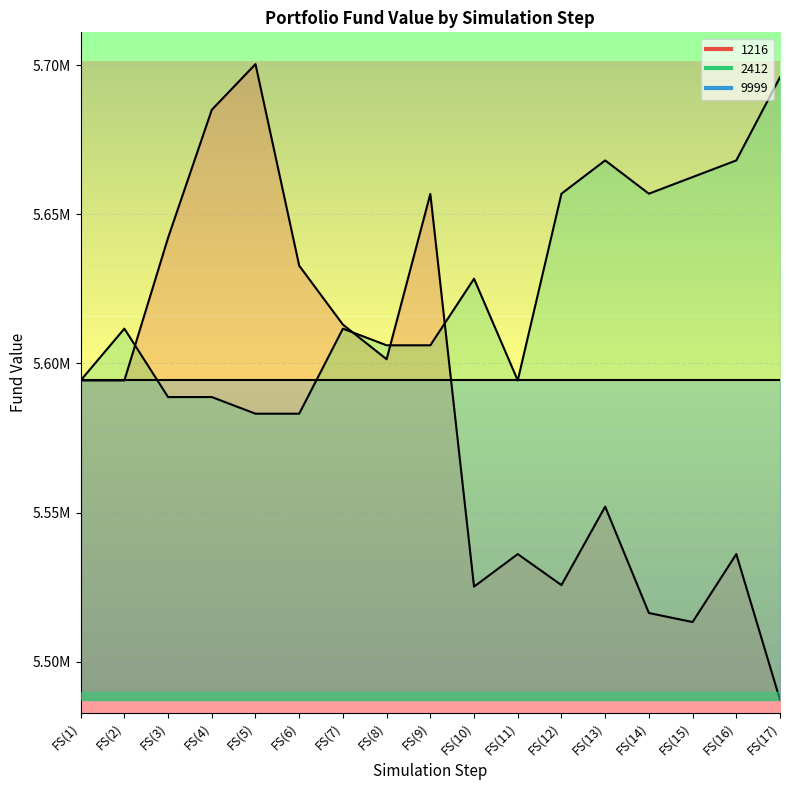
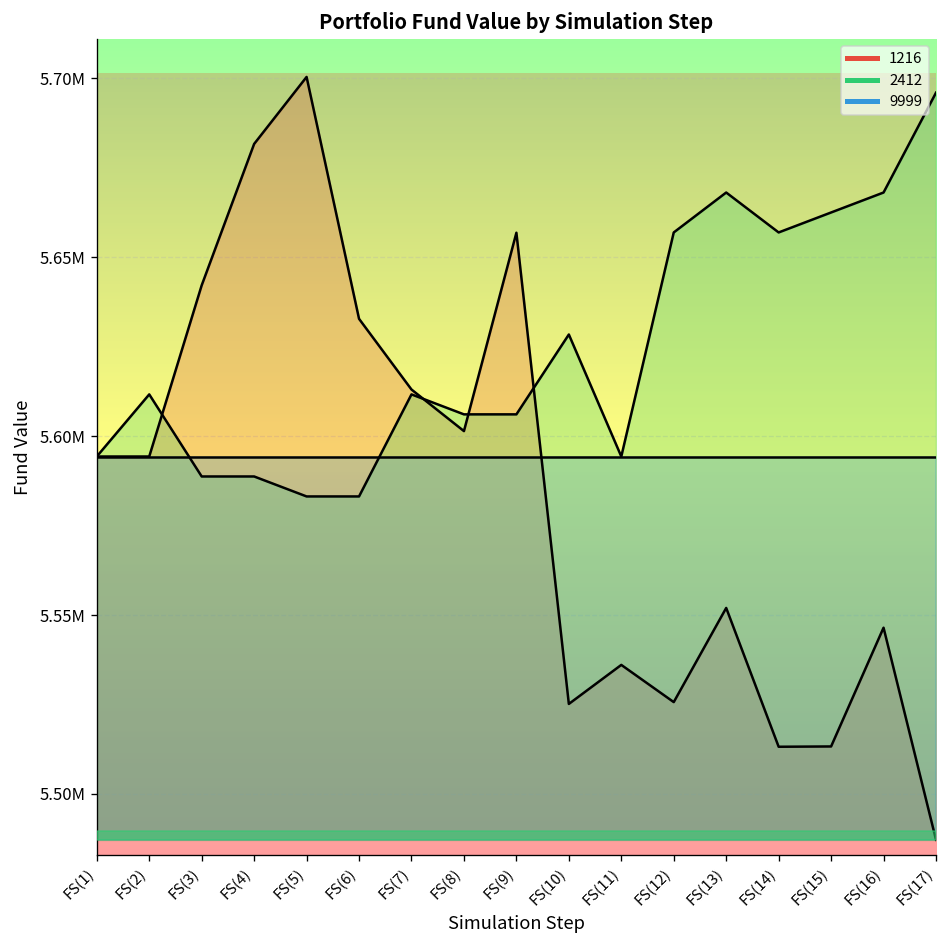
  {
    "1216": {
      "FS(3)": 5642000,
-     "FS(4)": 5685000,
+     "FS(4)": 5682000,
      "FS(5)": 5700000,
      "FS(6)": 5633000,
      "FS(7)": 5613000,
      "FS(8)": 5601000,
      "FS(9)": 5657000,
      "FS(10)": 5525000,
      "FS(11)": 5536000,
      "FS(12)": 5526000,
      "FS(13)": 5552000,
-     "FS(14)": 5516000,
+     "FS(14)": 5513000,
      "FS(15)": 5513000,
-     "FS(16)": 5536000
+     "FS(16)": 5546000
    }
  }
